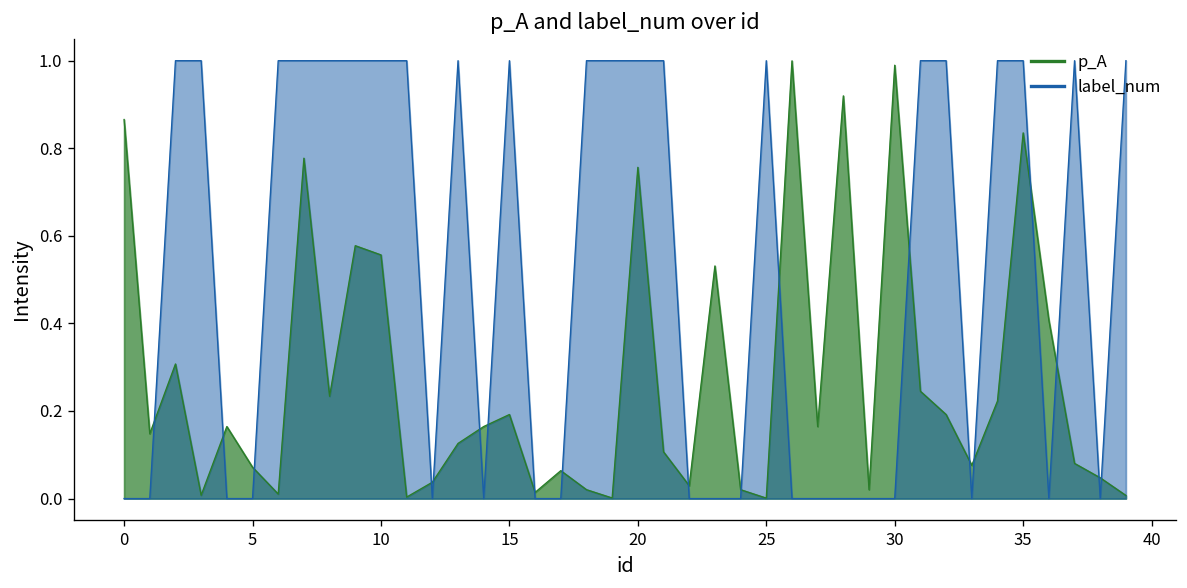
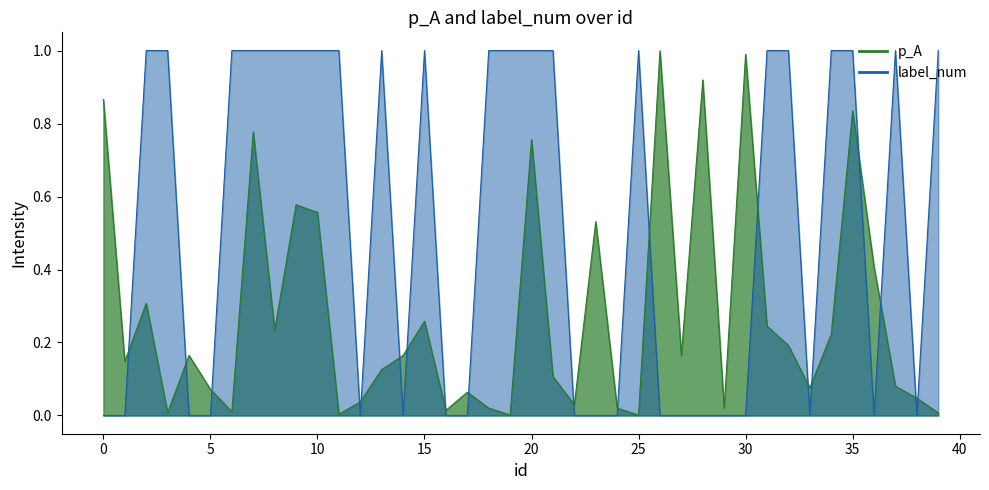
  {
    "p_A": {
      "0": 0.87,
      "5": 0.07,
      "10": 0.56,
-     "15": 0.19,
+     "15": 0.26,
      "20": 0.76,
      "25": 0.00,
      "30": 0.99,
      "35": 0.84
    },
    "label_num": {
      "0": 0.00,
      "5": 0.00,
      "10": 1.00,
      "15": 1.00,
      "20": 1.00,
      "25": 1.00,
      "30": 0.00,
      "35": 1.00
    }
  }
